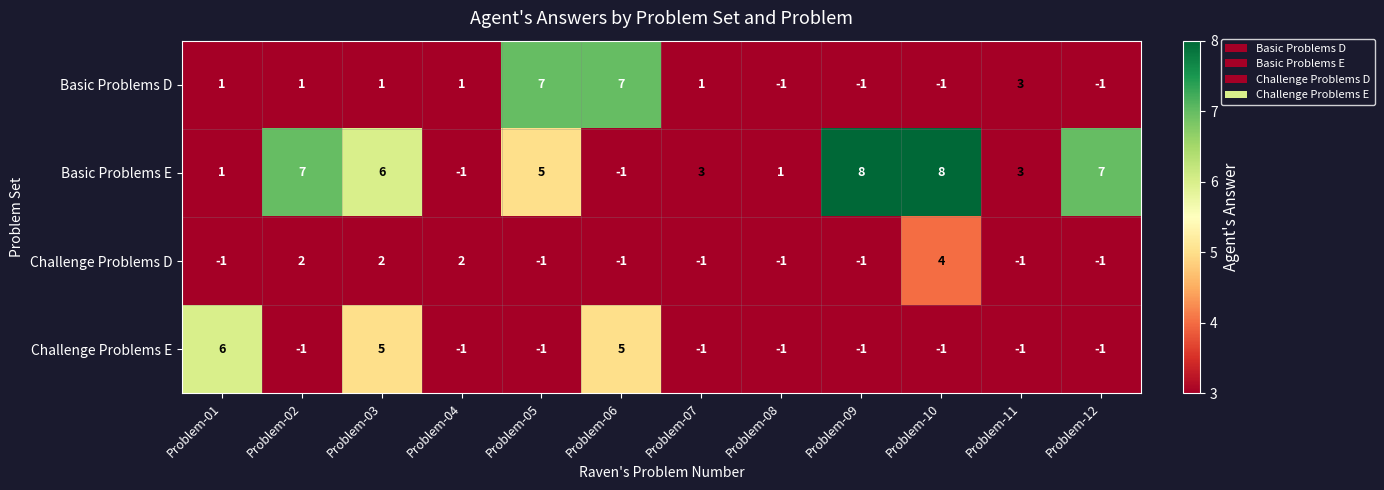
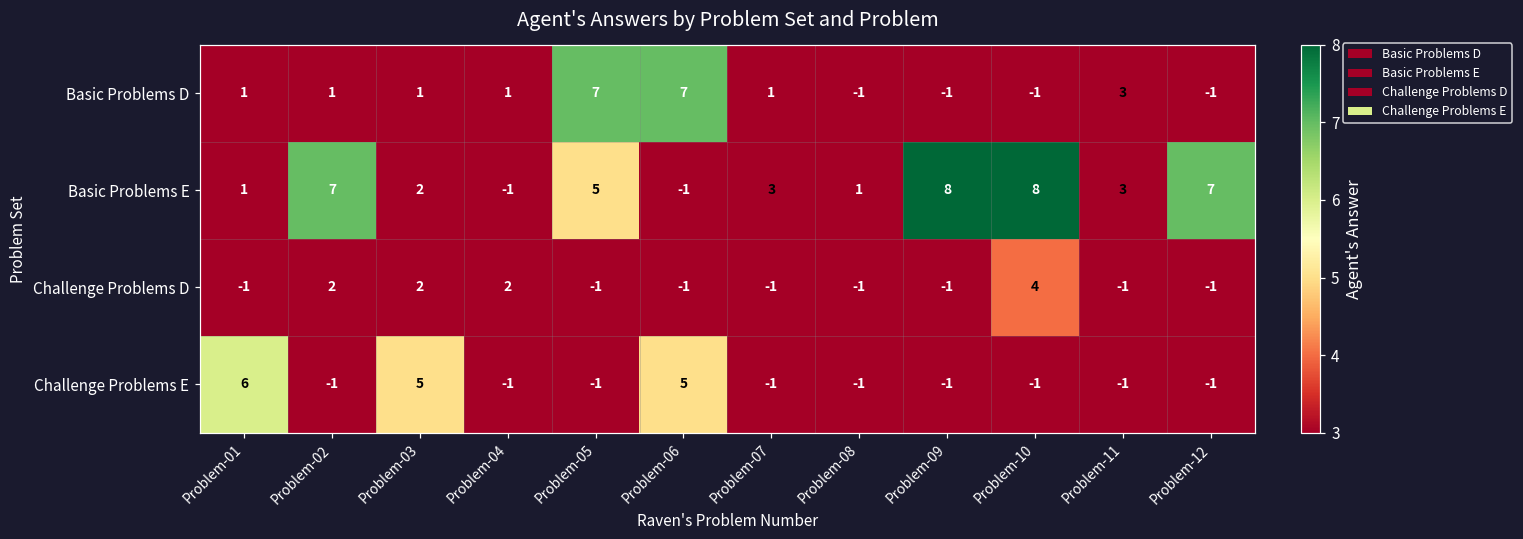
  {
    "Basic Problems D": {
      "Problem-01": 1,
      "Problem-02": 1,
      "Problem-03": 1,
      "Problem-04": 1,
      "Problem-05": 7,
      "Problem-06": 7,
      "Problem-07": 1,
      "Problem-08": -1,
      "Problem-09": -1,
      "Problem-10": -1,
      "Problem-11": 3,
      "Problem-12": -1
    },
    "Basic Problems E": {
      "Problem-01": 1,
      "Problem-02": 7,
-     "Problem-03": 6,
+     "Problem-03": 2,
      "Problem-04": -1,
      "Problem-05": 5,
      "Problem-06": -1,
      "Problem-07": 3,
      "Problem-08": 1,
      "Problem-09": 8,
      "Problem-10": 8,
      "Problem-11": 3,
      "Problem-12": 7
    },
    "Challenge Problems D": {
      "Problem-01": -1,
      "Problem-02": 2,
      "Problem-03": 2,
      "Problem-04": 2,
      "Problem-05": -1,
      "Problem-06": -1,
      "Problem-07": -1,
      "Problem-08": -1,
      "Problem-09": -1,
      "Problem-10": 4,
      "Problem-11": -1,
      "Problem-12": -1
    },
    "Challenge Problems E": {
      "Problem-01": 6,
      "Problem-02": -1,
      "Problem-03": 5,
      "Problem-04": -1,
      "Problem-05": -1,
      "Problem-06": 5,
      "Problem-07": -1,
      "Problem-08": -1,
      "Problem-09": -1,
      "Problem-10": -1,
      "Problem-11": -1,
      "Problem-12": -1
    }
  }
